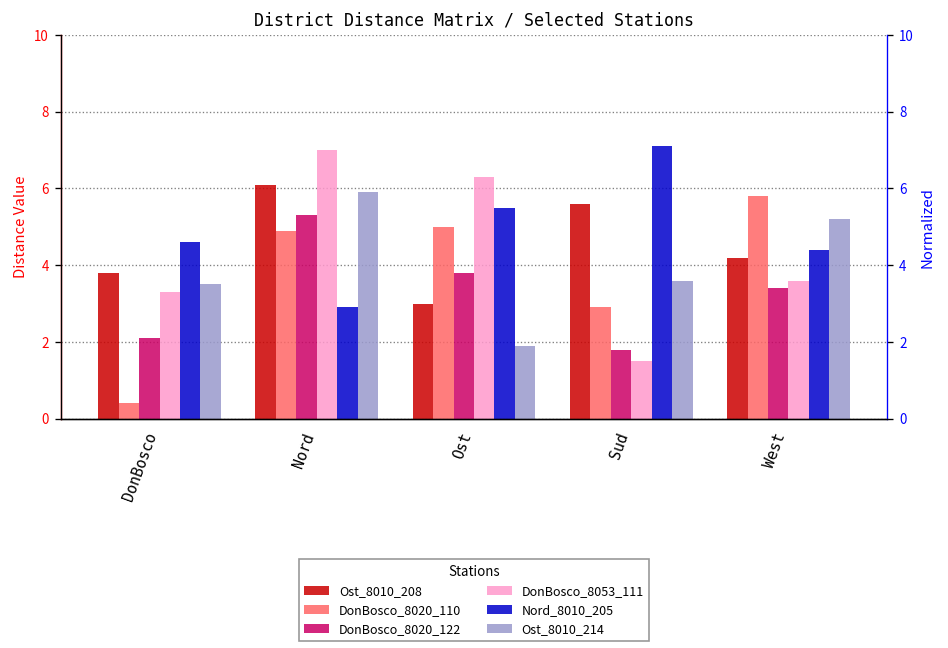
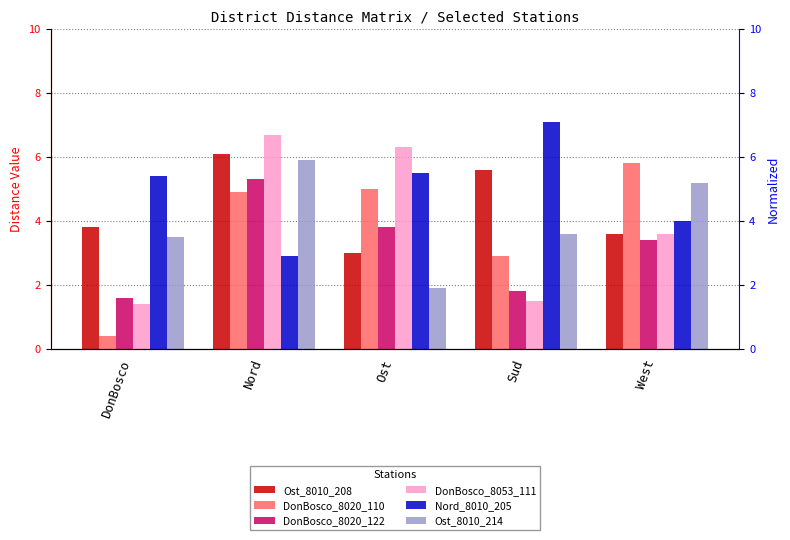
  {
    "Ost_8010_208": {
      "DonBosco": 3.8,
      "Nord": 6.1,
      "Ost": 3.0,
      "Sud": 5.6,
-     "West": 4.2
+     "West": 3.6
    },
    "DonBosco_8020_110": {
      "DonBosco": 0.4,
      "Nord": 4.9,
      "Ost": 5.0,
      "Sud": 2.9,
      "West": 5.8
    },
    "DonBosco_8020_122": {
-     "DonBosco": 2.1,
+     "DonBosco": 1.6,
      "Nord": 5.3,
      "Ost": 3.8,
      "Sud": 1.8,
      "West": 3.4
    },
    "DonBosco_8053_111": {
-     "DonBosco": 3.3,
-     "Nord": 7.0,
+     "DonBosco": 1.4,
+     "Nord": 6.7,
      "Ost": 6.3,
      "Sud": 1.5,
      "West": 3.6
    },
    "Nord_8010_205": {
-     "DonBosco": 4.6,
+     "DonBosco": 5.4,
      "Nord": 2.9,
      "Ost": 5.5,
      "Sud": 7.1,
-     "West": 4.4
+     "West": 4.0
    },
    "Ost_8010_214": {
      "DonBosco": 3.5,
      "Nord": 5.9,
      "Ost": 1.9,
      "Sud": 3.6,
      "West": 5.2
    }
  }
